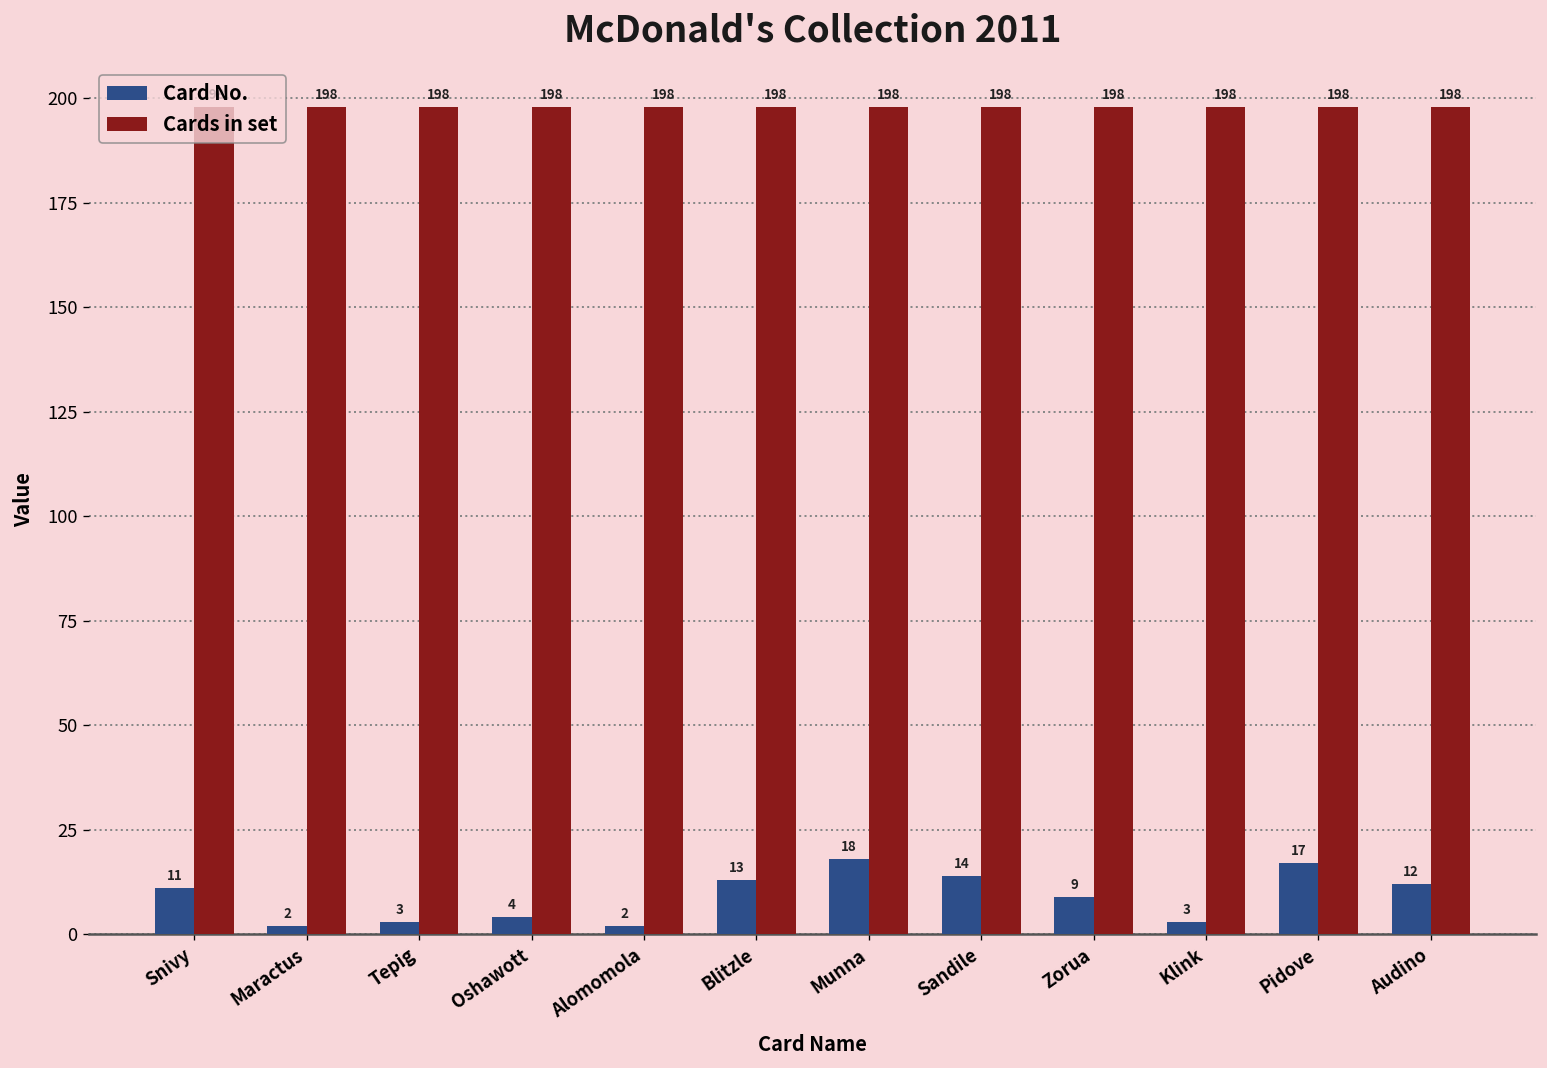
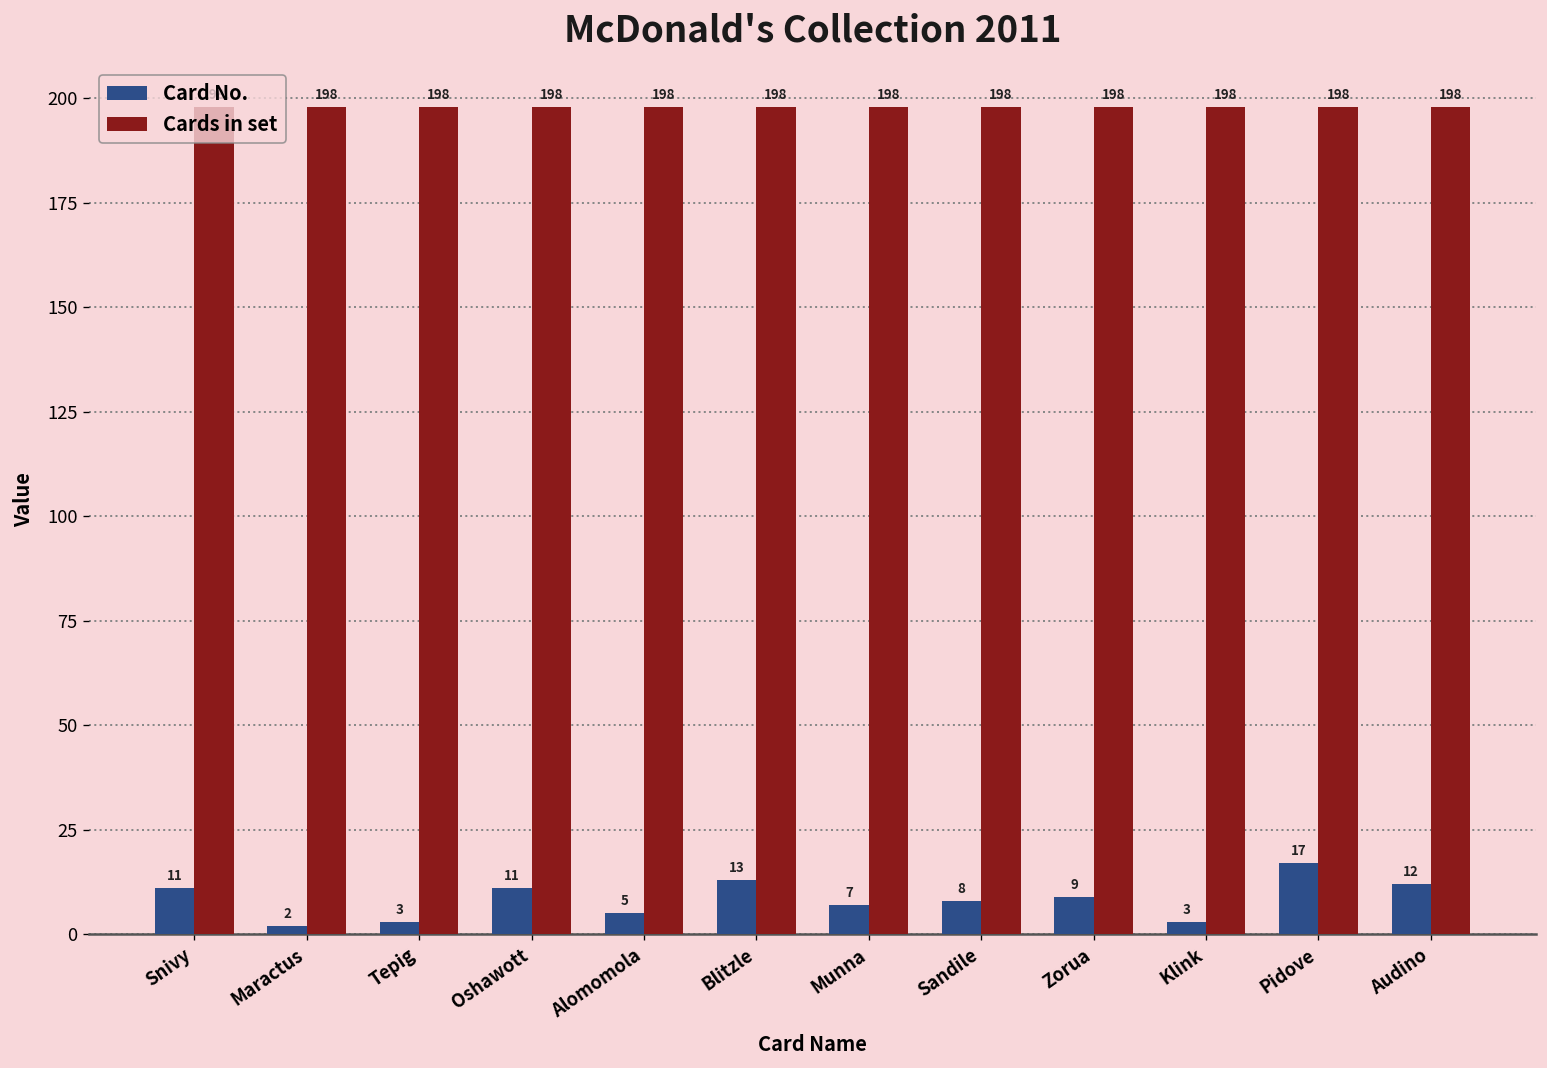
  {
    "Card No.": {
      "Snivy": 11,
      "Maractus": 2,
      "Tepig": 3,
-     "Oshawott": 4,
-     "Alomomola": 2,
+     "Oshawott": 11,
+     "Alomomola": 5,
      "Blitzle": 13,
-     "Munna": 18,
-     "Sandile": 14,
+     "Munna": 7,
+     "Sandile": 8,
      "Zorua": 9,
      "Klink": 3,
      "Pidove": 17,
      "Audino": 12
    },
    "Cards in set": {
      "Maractus": 198,
      "Tepig": 198,
      "Oshawott": 198,
      "Alomomola": 198,
      "Blitzle": 198,
      "Munna": 198,
      "Sandile": 198,
      "Zorua": 198,
      "Klink": 198,
      "Pidove": 198,
      "Audino": 198
    }
  }
